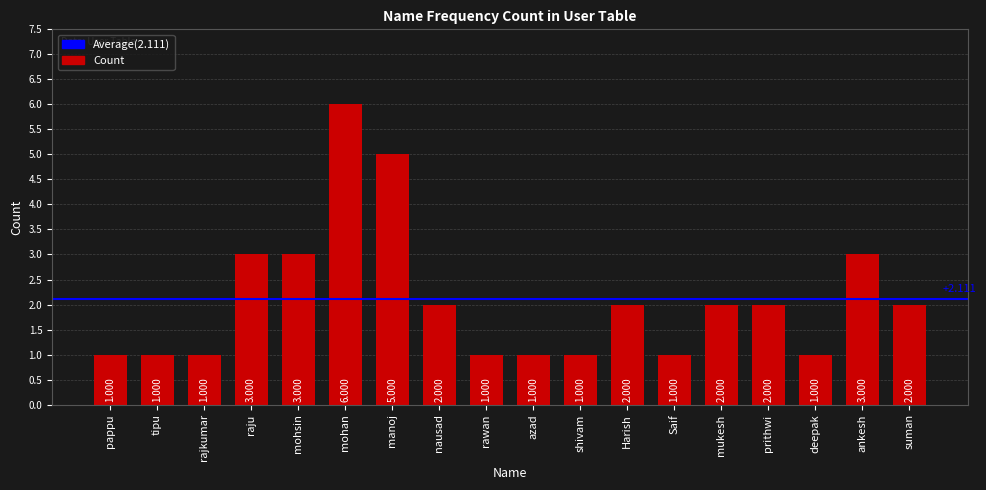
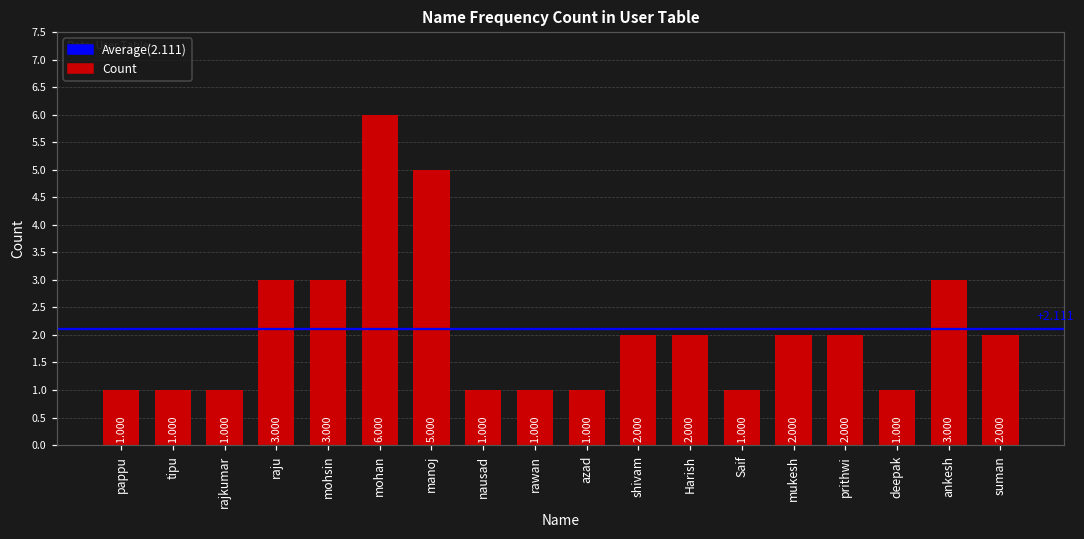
  {
    "pappu": 1.000,
    "tipu": 1.000,
    "rajkumar": 1.000,
    "raju": 3.000,
    "mohsin": 3.000,
    "mohan": 6.000,
    "manoj": 5.000,
-   "nausad": 2.000,
+   "nausad": 1.000,
    "rawan": 1.000,
    "azad": 1.000,
-   "shivam": 1.000,
+   "shivam": 2.000,
    "Harish": 2.000,
    "Saif": 1.000,
    "mukesh": 2.000,
    "prithwi": 2.000,
    "deepak": 1.000,
    "ankesh": 3.000,
    "suman": 2.000
  }
